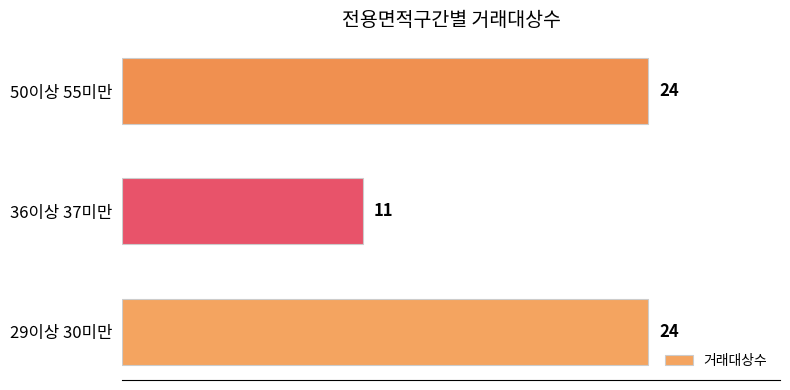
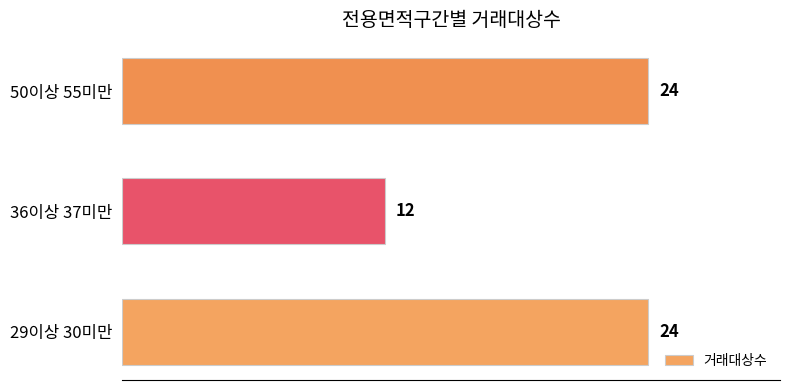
  {
    "50이상 55미만": 24,
-   "36이상 37미만": 11,
+   "36이상 37미만": 12,
    "29이상 30미만": 24
  }
